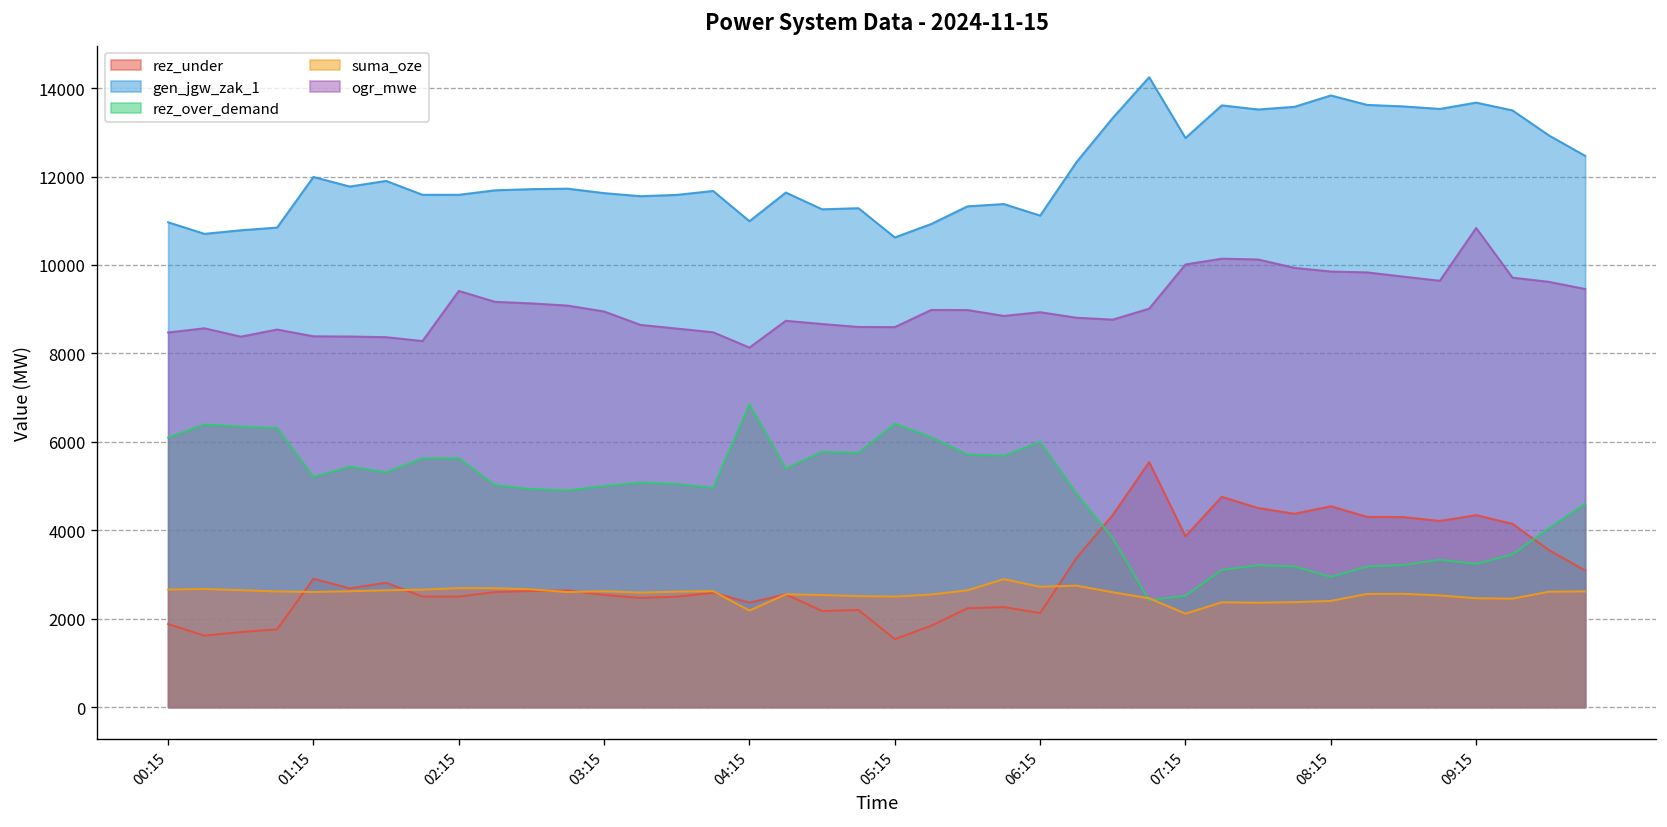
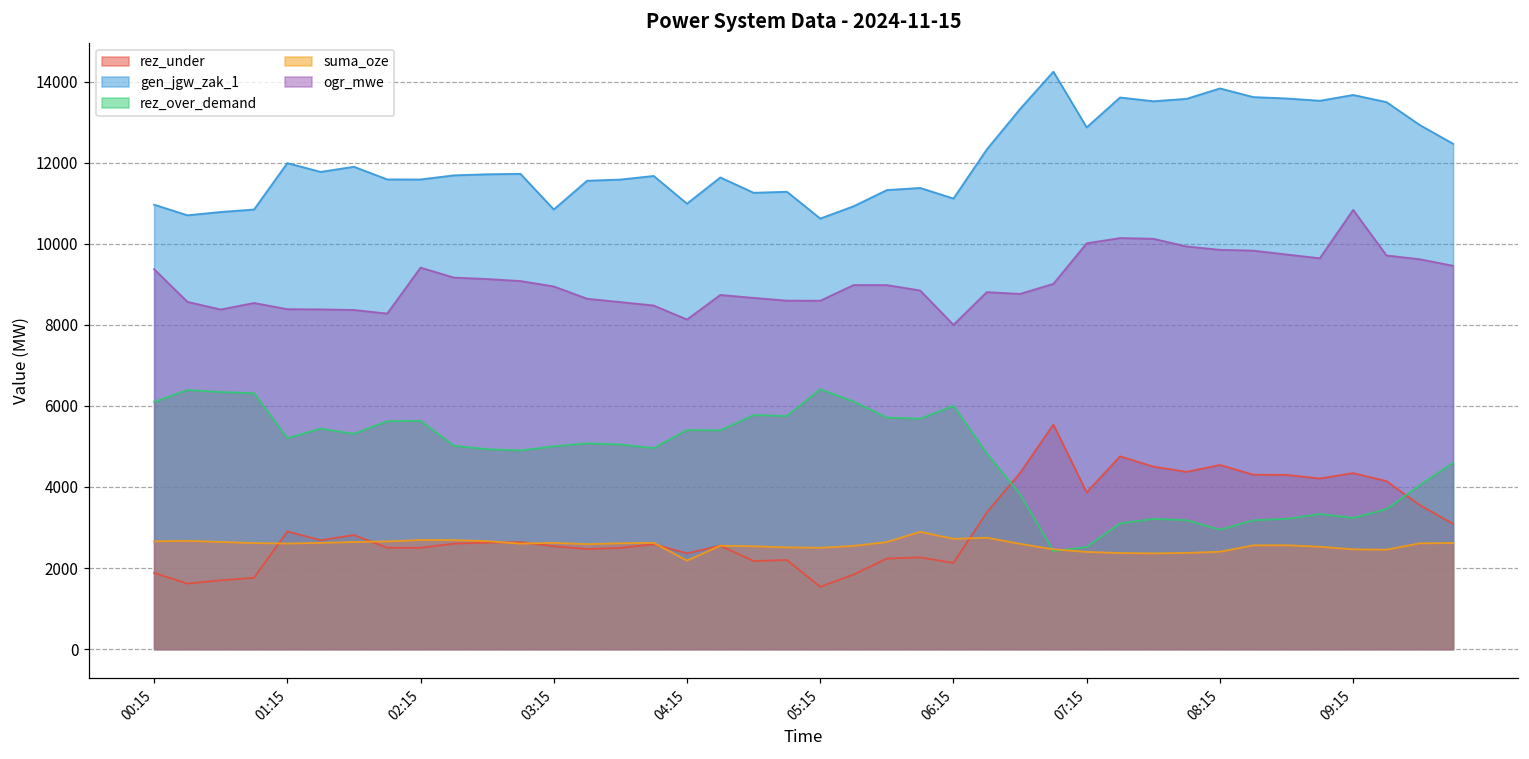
  {
    "rez_under": {
      "00:15": 1900,
      "01:15": 2900,
      "02:15": 2500,
      "03:15": 2500,
      "04:15": 2400,
      "05:15": 1500,
      "06:15": 2100,
      "07:15": 3900,
      "08:15": 4500,
      "09:15": 4300
    },
    "gen_jgw_zak_1": {
      "00:15": 11000,
      "01:15": 12000,
      "02:15": 11600,
-     "03:15": 11600,
+     "03:15": 10800,
      "04:15": 11000,
      "05:15": 10600,
      "06:15": 11100,
      "07:15": 12900,
      "08:15": 13800,
      "09:15": 13700
    },
    "rez_over_demand": {
      "00:15": 6100,
      "01:15": 5200,
      "02:15": 5600,
      "03:15": 5000,
-     "04:15": 6800,
+     "04:15": 5400,
      "05:15": 6400,
      "06:15": 6000,
      "07:15": 2500,
      "08:15": 2900,
      "09:15": 3200
    },
    "suma_oze": {
      "00:15": 2700,
      "01:15": 2600,
      "02:15": 2700,
      "03:15": 2600,
      "04:15": 2200,
      "05:15": 2500,
      "06:15": 2700,
-     "07:15": 2100,
+     "07:15": 2400,
      "08:15": 2400,
      "09:15": 2500
    },
    "ogr_mwe": {
-     "00:15": 8500,
+     "00:15": 9400,
      "01:15": 8400,
      "02:15": 9400,
      "03:15": 8900,
      "04:15": 8100,
      "05:15": 8600,
-     "06:15": 8900,
+     "06:15": 8000,
      "07:15": 10000,
      "08:15": 9900,
      "09:15": 10800
    }
  }
